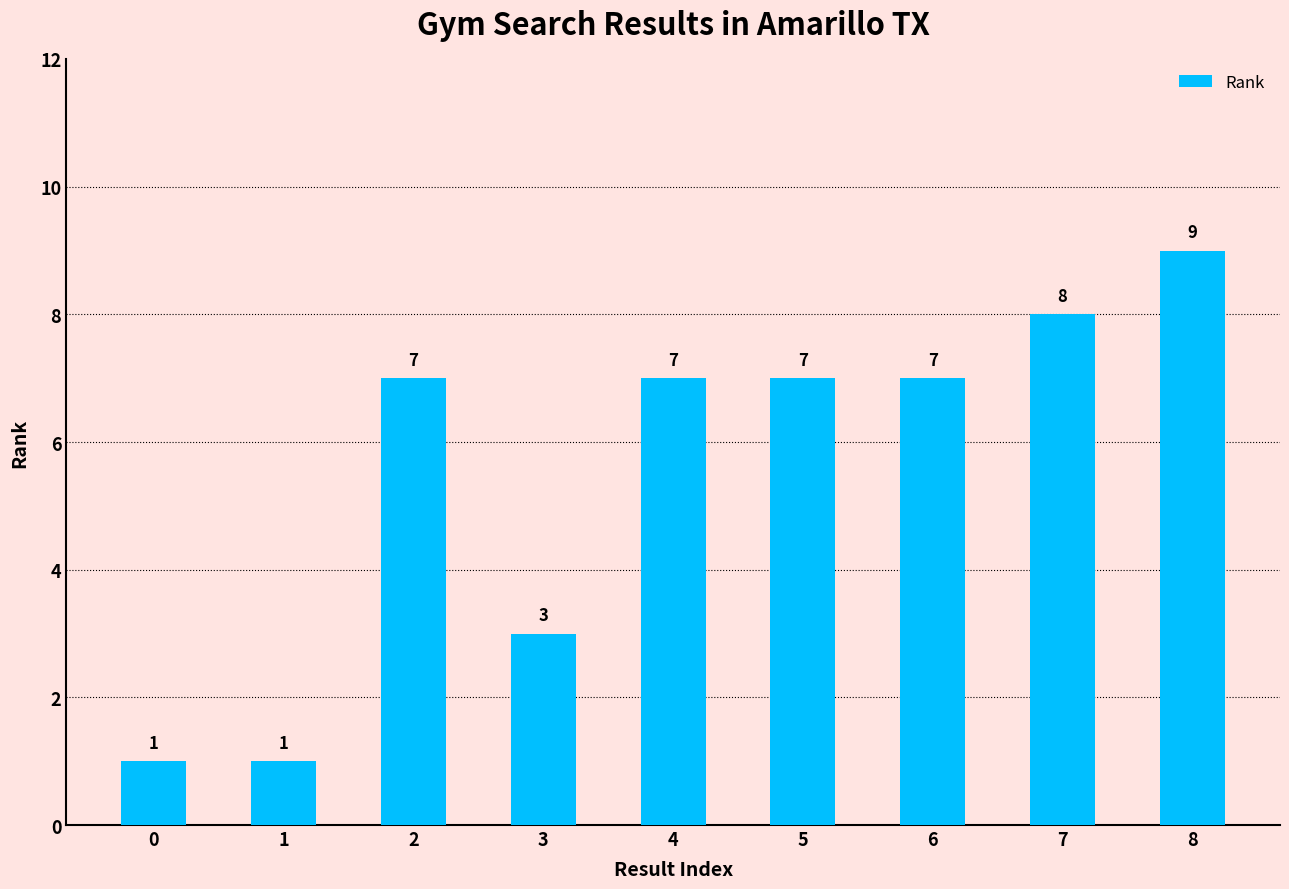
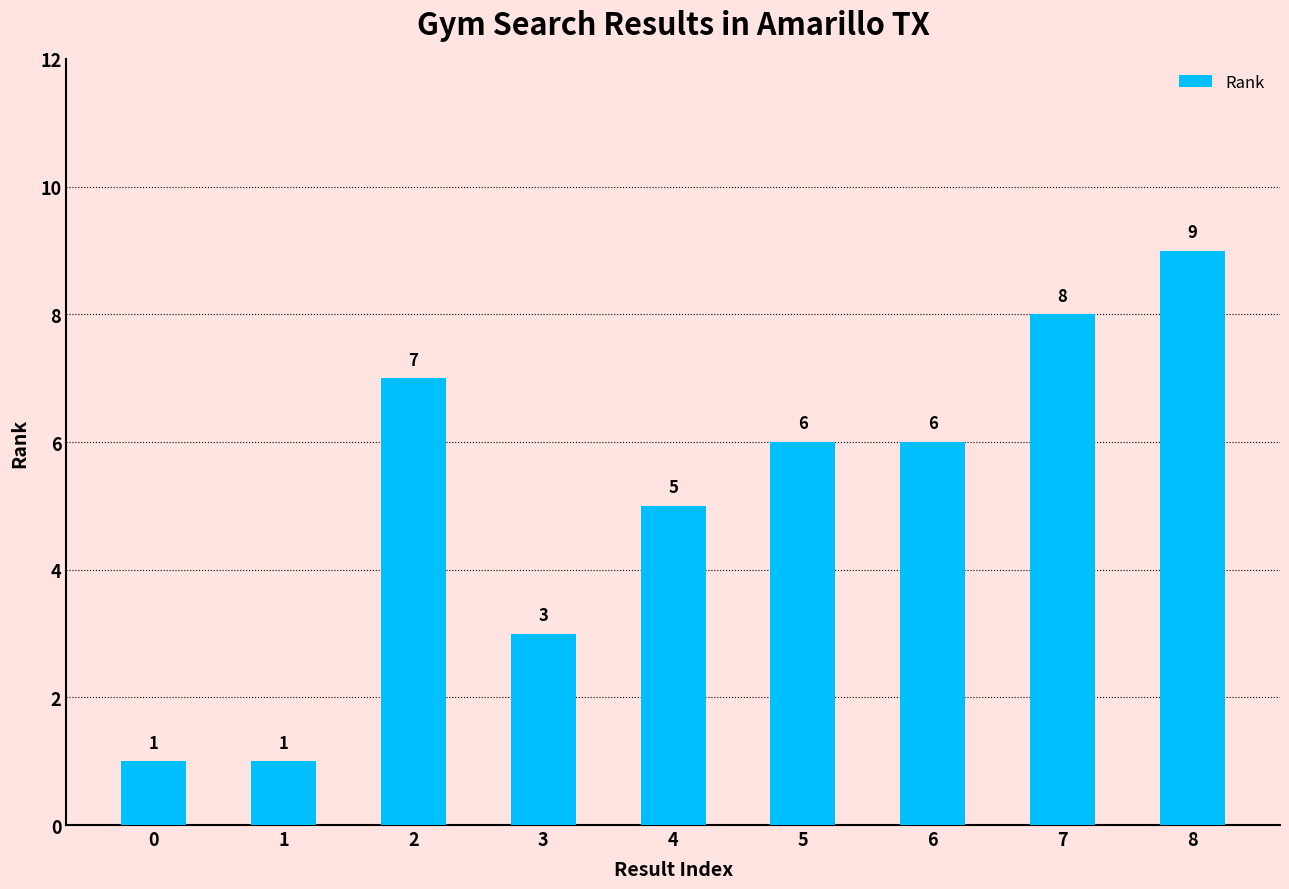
  {
    "0": 1,
    "1": 1,
    "2": 7,
    "3": 3,
-   "4": 7,
-   "5": 7,
-   "6": 7,
+   "4": 5,
+   "5": 6,
+   "6": 6,
    "7": 8,
    "8": 9
  }
